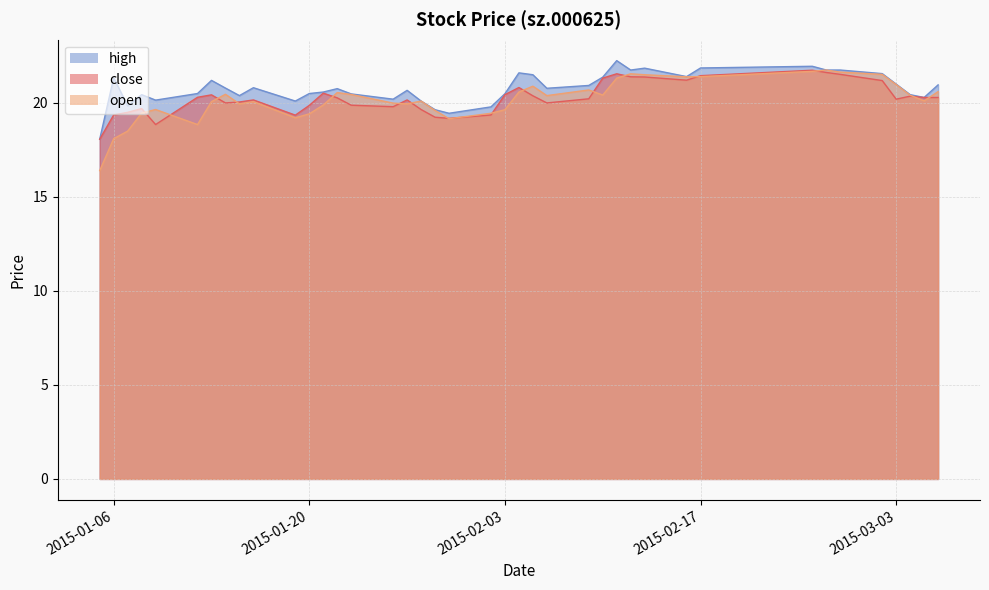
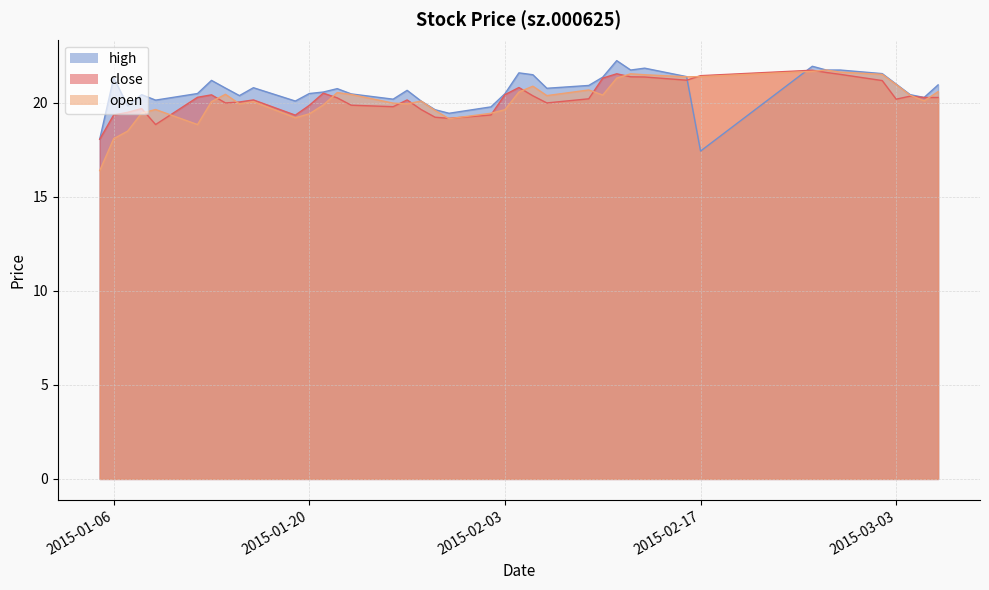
  {
    "high": {
      "2015-01-20": 20.5,
-     "2015-02-17": 21.9
+     "2015-02-17": 17.4
    }
  }
